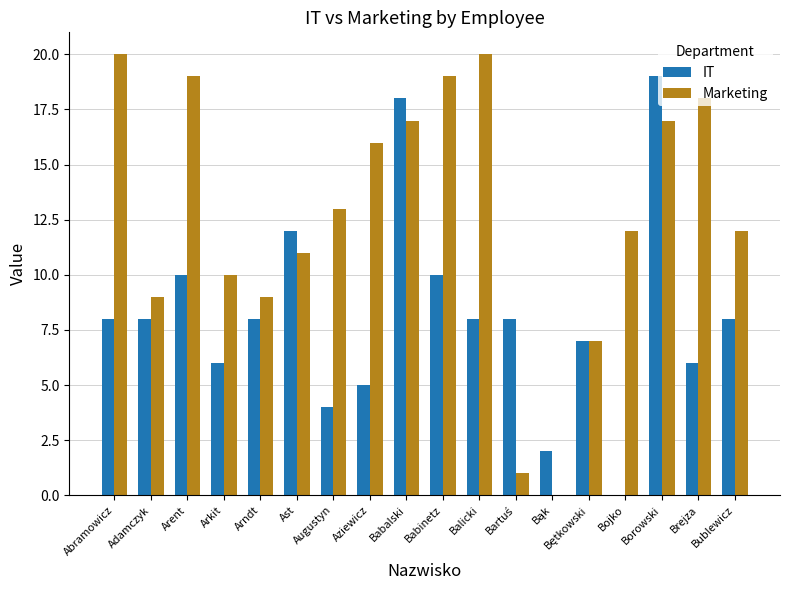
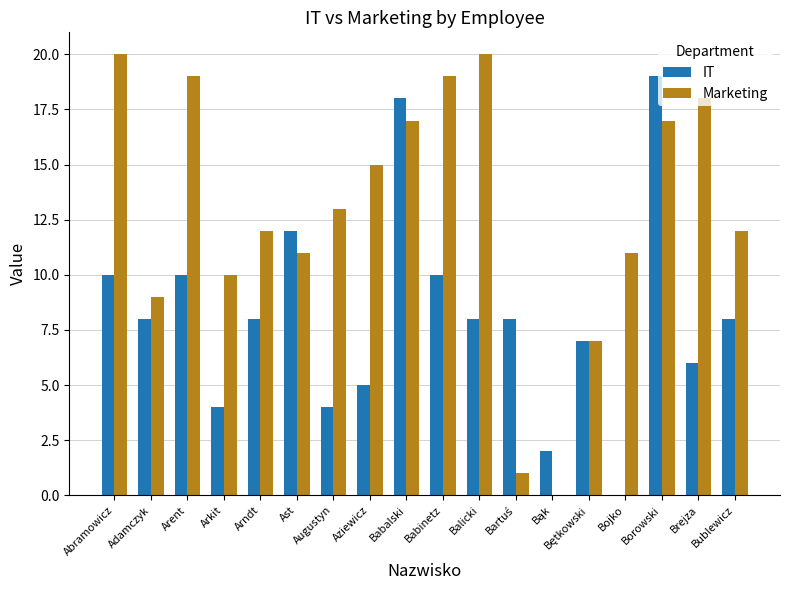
  {
    "IT": {
-     "Abramowicz": 8,
+     "Abramowicz": 10,
      "Adamczyk": 8,
      "Arent": 10,
-     "Arkit": 6,
+     "Arkit": 4,
      "Arndt": 8,
      "Ast": 12,
      "Augustyn": 4,
      "Aziewicz": 5,
      "Babalski": 18,
      "Babinetz": 10,
      "Balicki": 8,
      "Bartuś": 8,
      "Bąk": 2,
      "Bętkowski": 7,
      "Bojko": 0,
      "Borowski": 19,
      "Brejza": 6,
      "Bublewicz": 8
    },
    "Marketing": {
      "Abramowicz": 20,
      "Adamczyk": 9,
      "Arent": 19,
      "Arkit": 10,
-     "Arndt": 9,
+     "Arndt": 12,
      "Ast": 11,
      "Augustyn": 13,
-     "Aziewicz": 16,
+     "Aziewicz": 15,
      "Babalski": 17,
      "Babinetz": 19,
      "Balicki": 20,
      "Bartuś": 1,
      "Bąk": 0,
      "Bętkowski": 7,
-     "Bojko": 12,
+     "Bojko": 11,
      "Borowski": 17,
      "Bublewicz": 12
    }
  }
